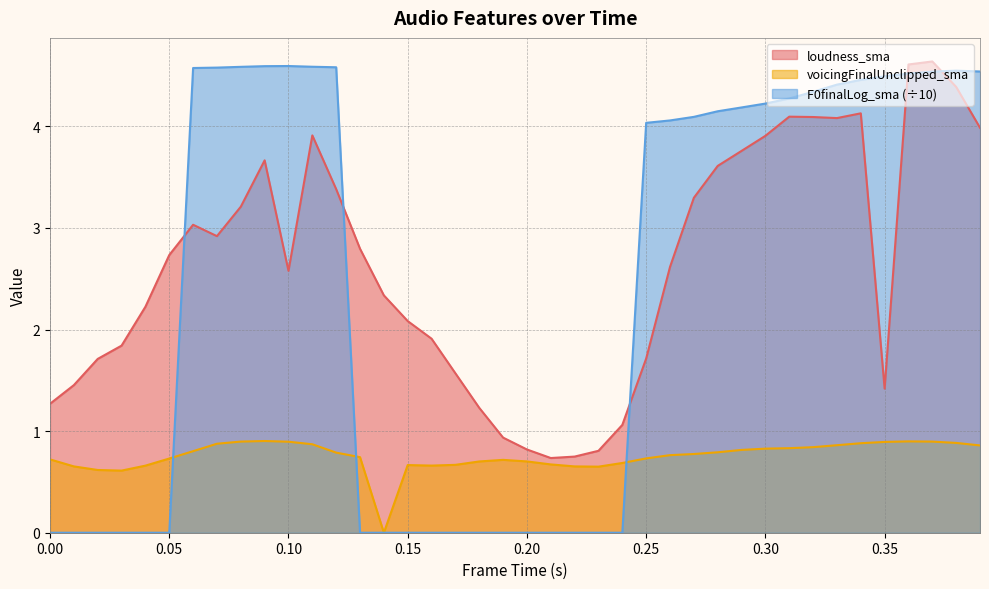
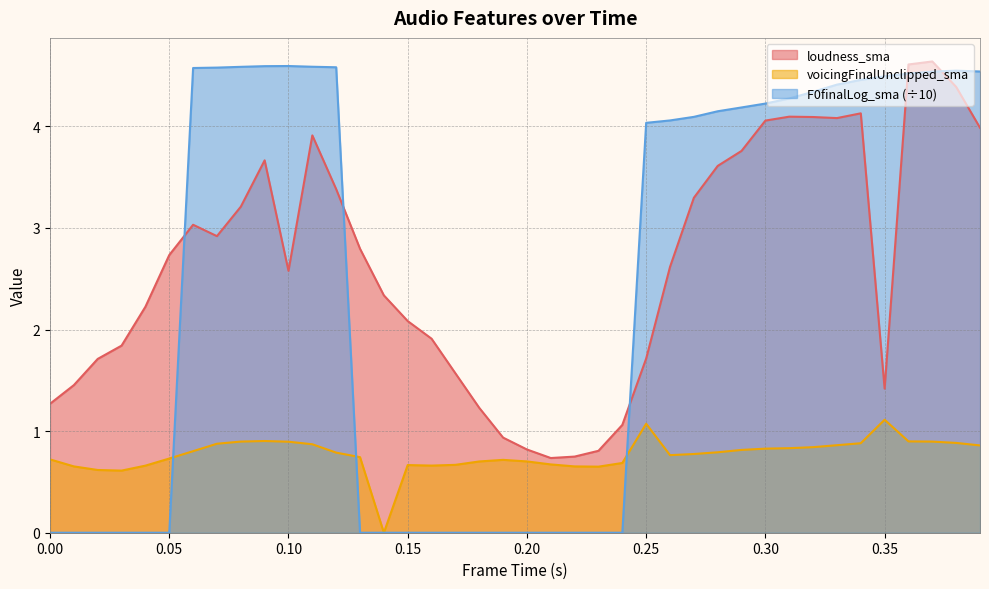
  {
    "loudness_sma": {
      "0.00": 1.27,
      "0.05": 2.73,
      "0.10": 2.58,
      "0.15": 2.08,
      "0.20": 0.82,
      "0.25": 1.71,
-     "0.30": 3.91,
+     "0.30": 4.06,
      "0.35": 1.42
    },
    "voicingFinalUnclipped_sma": {
      "0.00": 0.72,
      "0.05": 0.73,
      "0.10": 0.90,
      "0.15": 0.67,
      "0.20": 0.70,
-     "0.25": 0.73,
+     "0.25": 1.07,
      "0.30": 0.83,
-     "0.35": 0.89
+     "0.35": 1.11
    },
    "F0finalLog_sma (÷10)": {
      "0.00": 0.00,
      "0.05": 0.00,
      "0.10": 4.59,
      "0.15": 0.00,
      "0.20": 0.00,
      "0.25": 4.03,
      "0.30": 4.22
    }
  }
